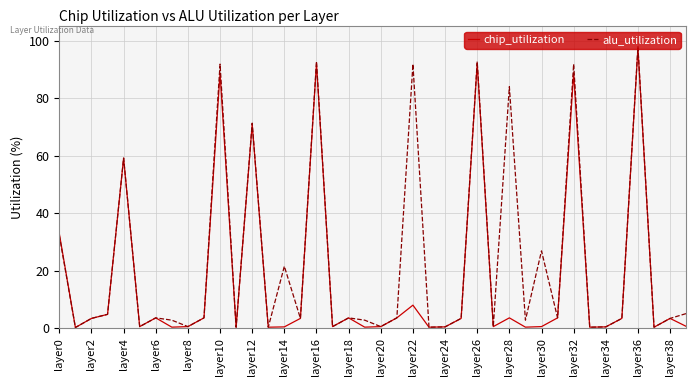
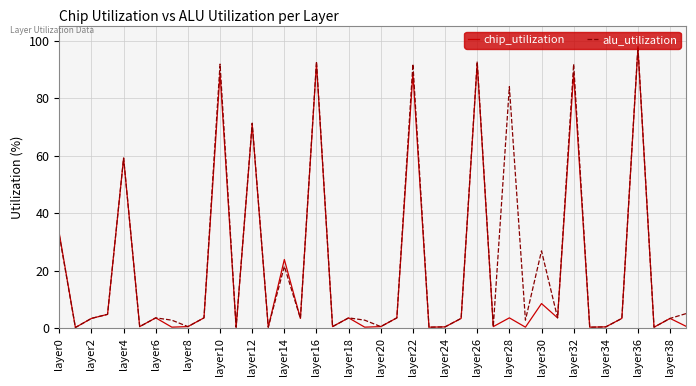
  {
    "chip_utilization": {
      "layer10": 89,
-     "layer14": 0,
-     "layer22": 8,
+     "layer14": 24,
+     "layer22": 89,
      "layer28": 4,
-     "layer30": 1,
+     "layer30": 9,
      "layer32": 89
    },
    "alu_utilization": {
      "layer10": 92,
      "layer14": 22,
      "layer22": 92,
      "layer28": 84,
      "layer30": 27,
      "layer32": 92
    }
  }
